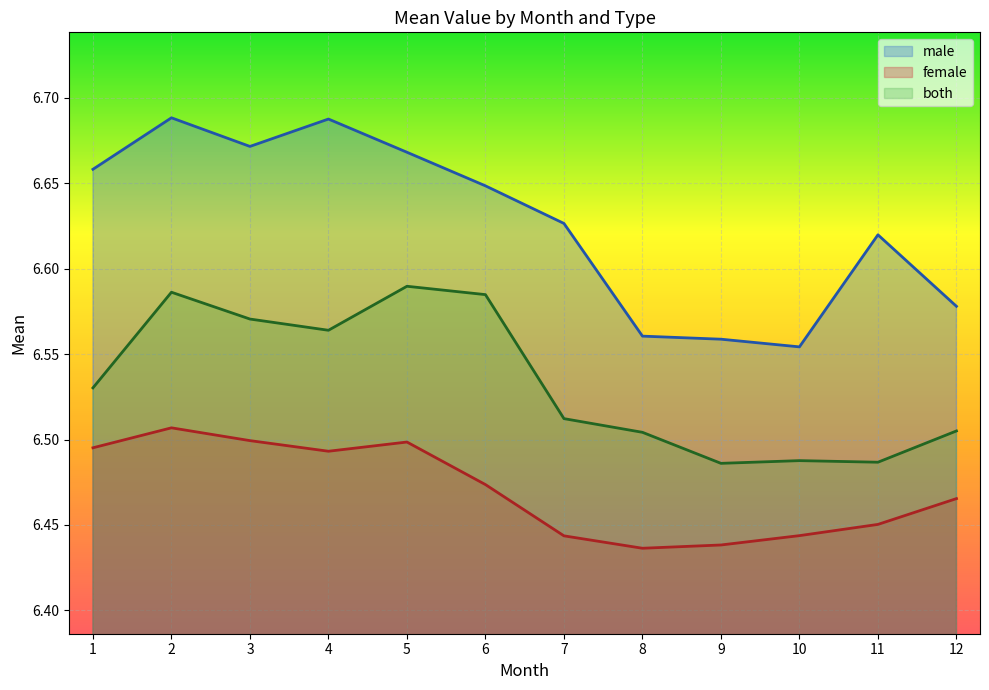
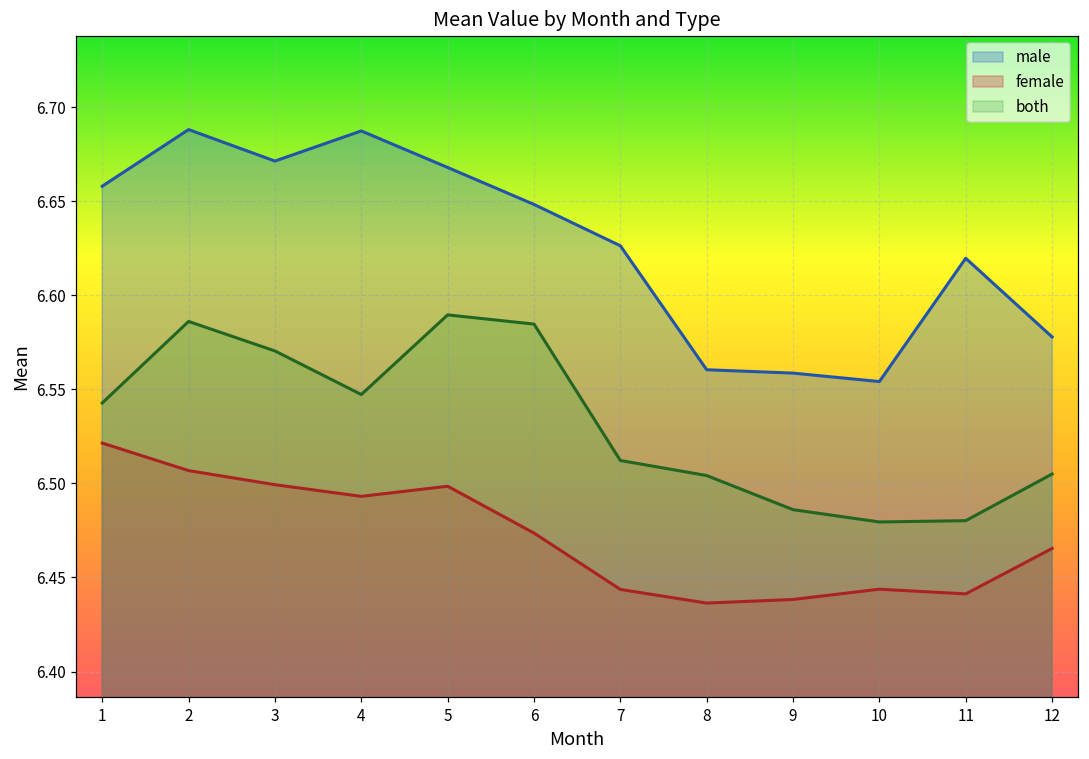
  {
    "male": {
      "1": 6.658,
      "2": 6.688,
      "3": 6.671,
      "4": 6.687,
      "5": 6.668,
      "6": 6.648,
      "7": 6.626,
      "8": 6.560,
      "9": 6.559,
      "10": 6.554,
      "11": 6.620,
      "12": 6.578
    },
    "female": {
-     "1": 6.495,
+     "1": 6.521,
      "2": 6.507,
      "3": 6.499,
      "4": 6.493,
      "5": 6.499,
      "6": 6.474,
      "7": 6.444,
      "8": 6.436,
      "9": 6.438,
      "10": 6.444,
-     "11": 6.450,
+     "11": 6.441,
      "12": 6.465
    },
    "both": {
-     "1": 6.530,
+     "1": 6.543,
      "2": 6.586,
      "3": 6.570,
-     "4": 6.564,
+     "4": 6.547,
      "5": 6.590,
      "6": 6.585,
      "7": 6.512,
      "8": 6.504,
      "9": 6.486,
-     "10": 6.488,
-     "11": 6.487,
+     "10": 6.480,
+     "11": 6.480,
      "12": 6.505
    }
  }
